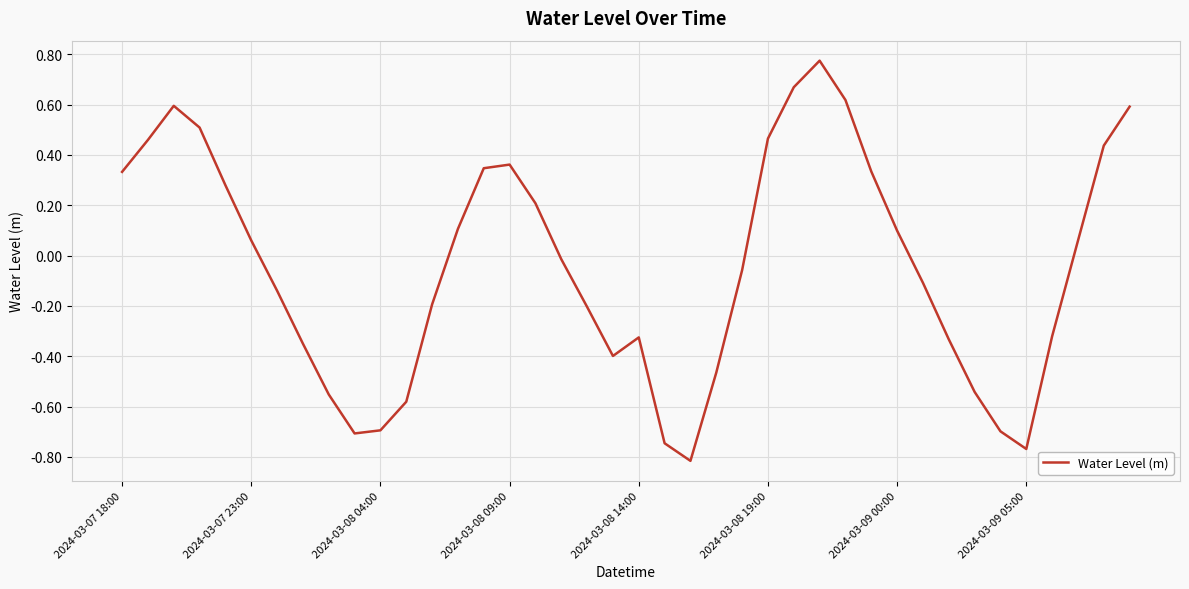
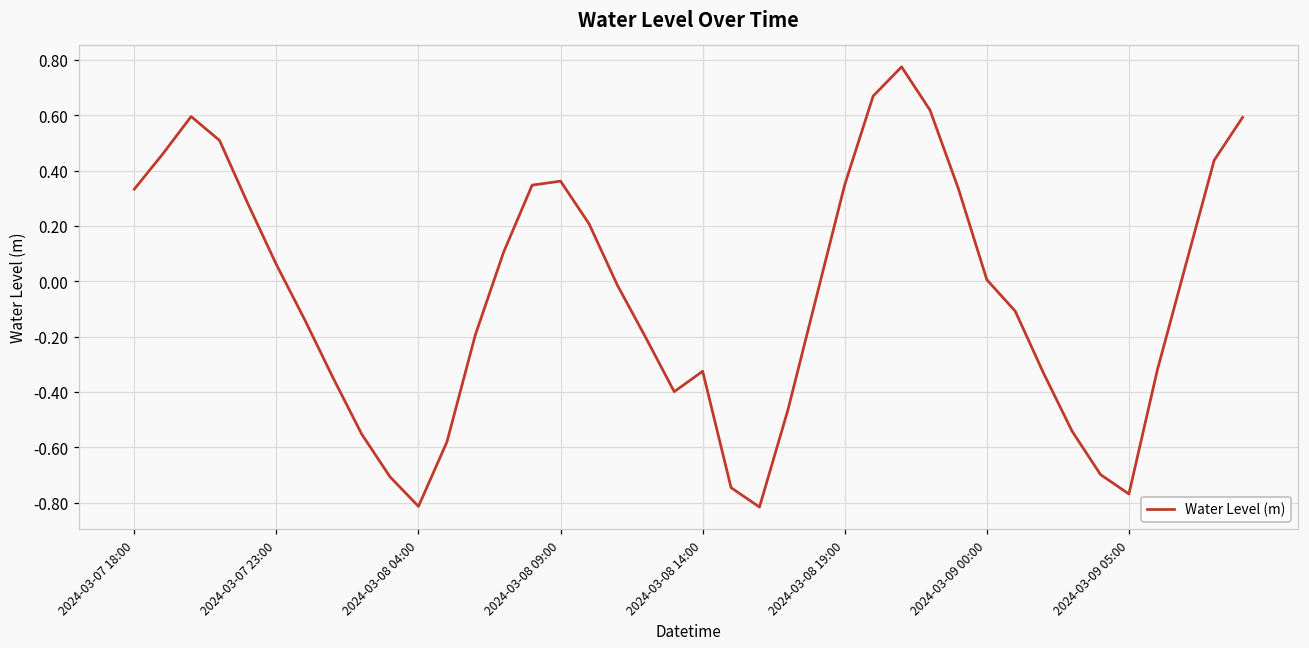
  {
    "2024-03-07 18:00": 0.33,
    "2024-03-07 23:00": 0.06,
-   "2024-03-08 04:00": -0.69,
+   "2024-03-08 04:00": -0.81,
    "2024-03-08 09:00": 0.36,
    "2024-03-08 14:00": -0.33,
-   "2024-03-08 19:00": 0.47,
-   "2024-03-09 00:00": 0.10,
+   "2024-03-08 19:00": 0.35,
+   "2024-03-09 00:00": 0.01,
    "2024-03-09 05:00": -0.77
  }
